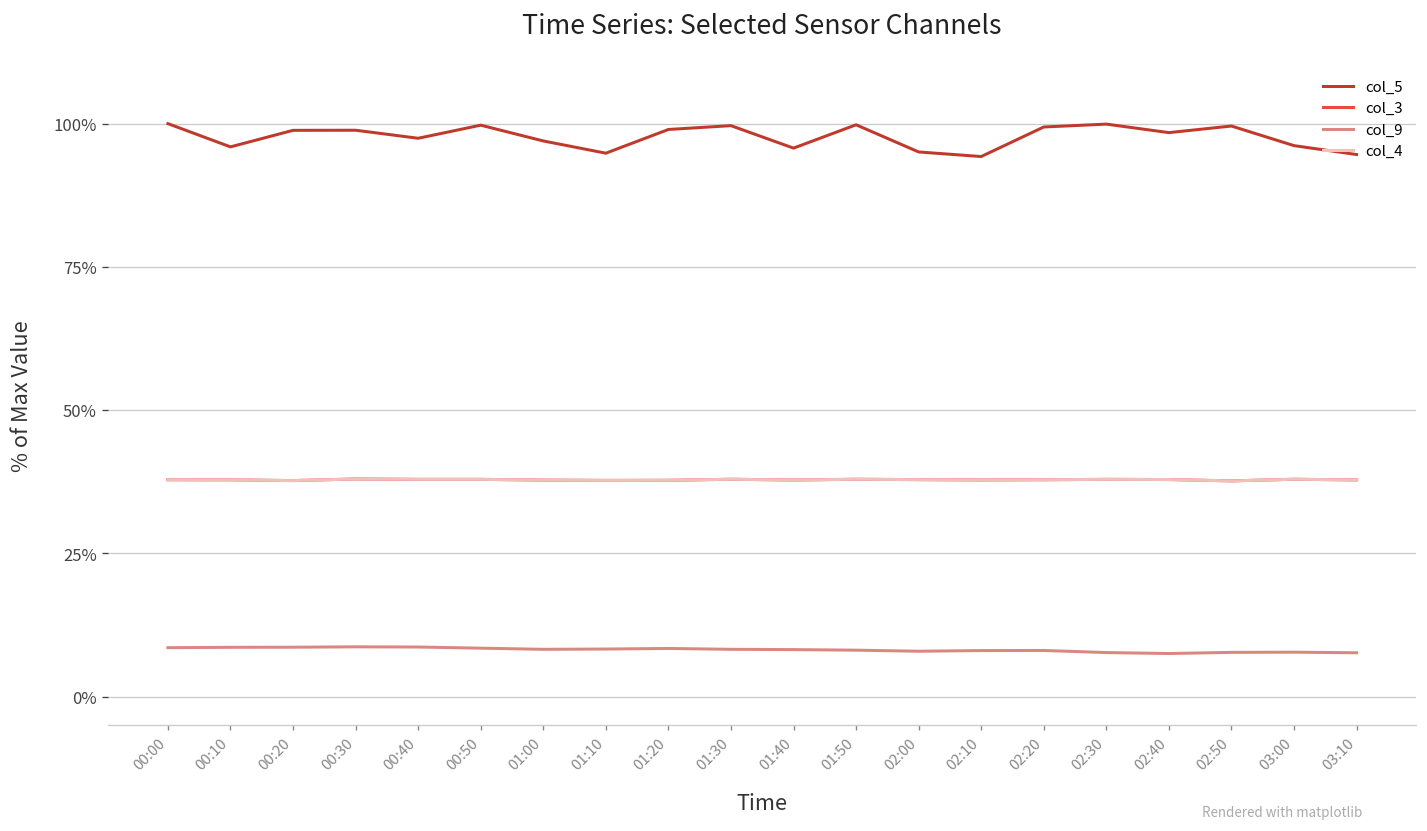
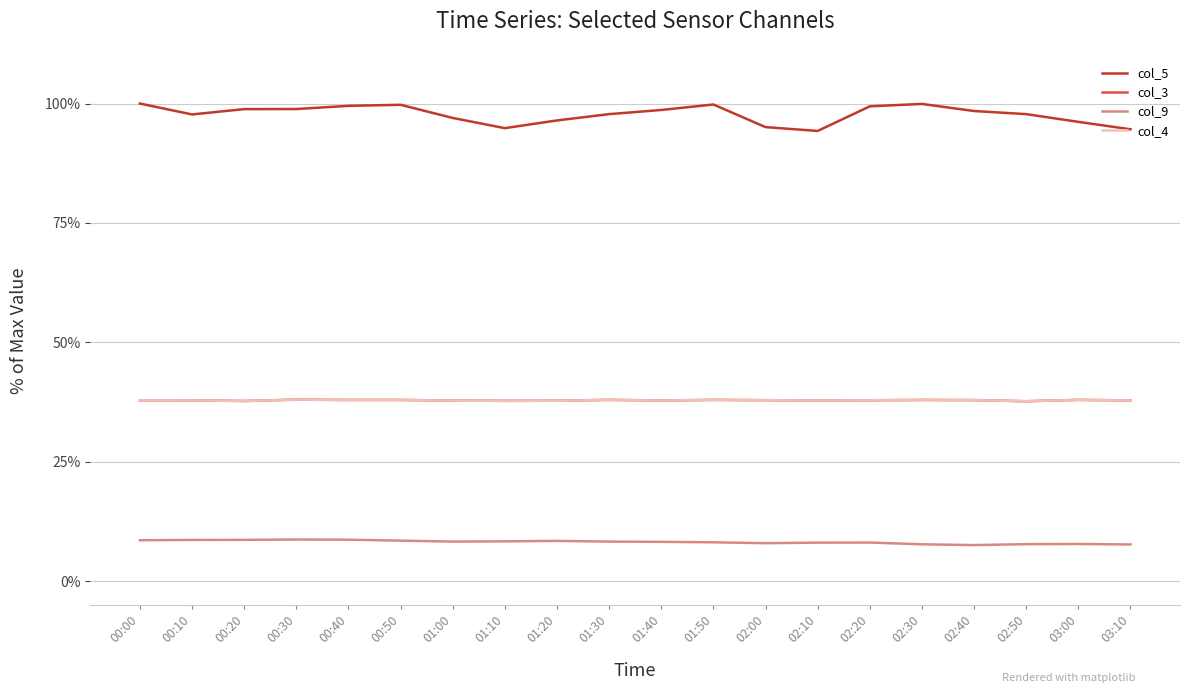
  {
    "col_5": {
      "00:00": "100%",
-     "00:10": "96%",
+     "00:10": "98%",
      "00:20": "99%",
      "00:30": "99%",
-     "00:40": "97%",
+     "00:40": "100%",
      "00:50": "100%",
      "01:00": "97%",
      "01:10": "95%",
-     "01:20": "99%",
-     "01:30": "100%",
-     "01:40": "96%",
+     "01:20": "96%",
+     "01:30": "98%",
+     "01:40": "99%",
      "01:50": "100%",
      "02:00": "95%",
      "02:10": "94%",
      "02:20": "99%",
      "02:30": "100%",
      "02:40": "98%",
-     "02:50": "100%",
+     "02:50": "98%",
      "03:00": "96%",
      "03:10": "95%"
    },
    "col_4": {
      "00:00": "38%",
      "00:10": "38%",
      "00:20": "38%",
      "00:30": "38%",
      "00:40": "38%",
      "00:50": "38%",
      "01:00": "38%",
      "01:10": "38%",
      "01:20": "38%",
      "01:30": "38%",
      "01:40": "38%",
      "01:50": "38%",
      "02:00": "38%",
      "02:10": "38%",
      "02:20": "38%",
      "02:30": "38%",
      "02:40": "38%",
      "02:50": "38%",
      "03:00": "38%",
      "03:10": "38%"
    },
    "col_9": {
      "00:00": "9%",
      "00:10": "9%",
      "00:20": "9%",
      "00:30": "9%",
      "00:40": "9%",
      "00:50": "8%",
      "01:00": "8%",
      "01:10": "8%",
      "01:20": "8%",
      "01:30": "8%",
      "01:40": "8%",
      "01:50": "8%",
      "02:00": "8%",
      "02:10": "8%",
      "02:20": "8%",
      "02:30": "8%",
      "02:40": "8%",
      "02:50": "8%",
      "03:00": "8%",
      "03:10": "8%"
    }
  }
